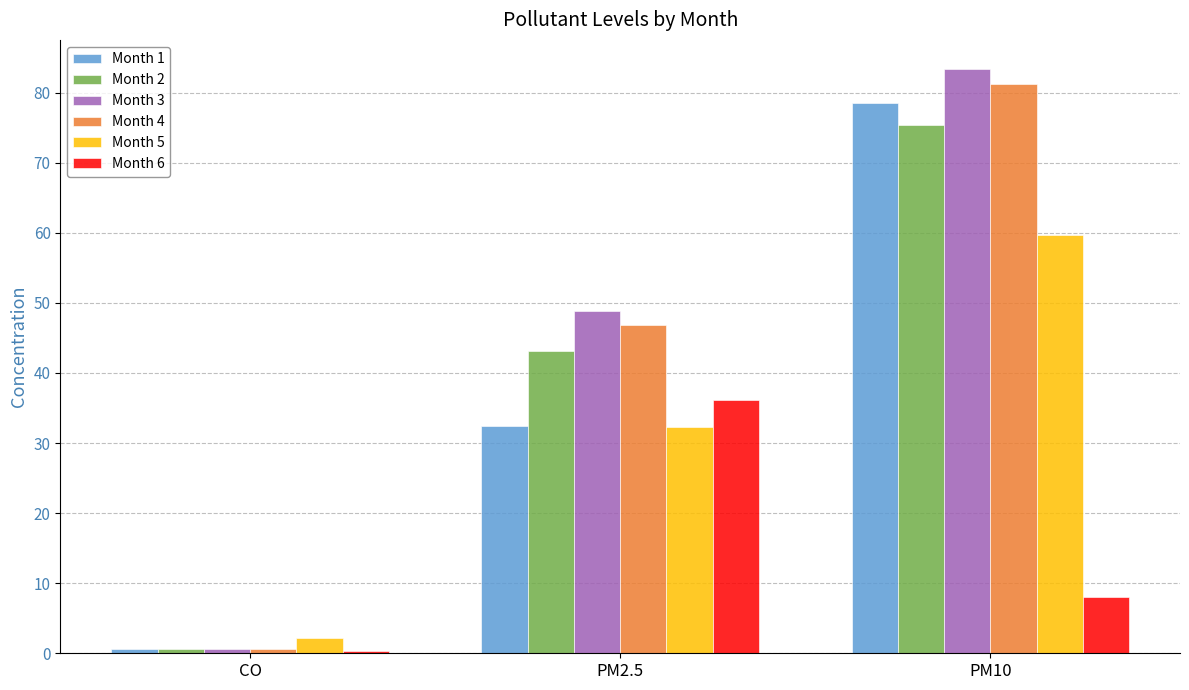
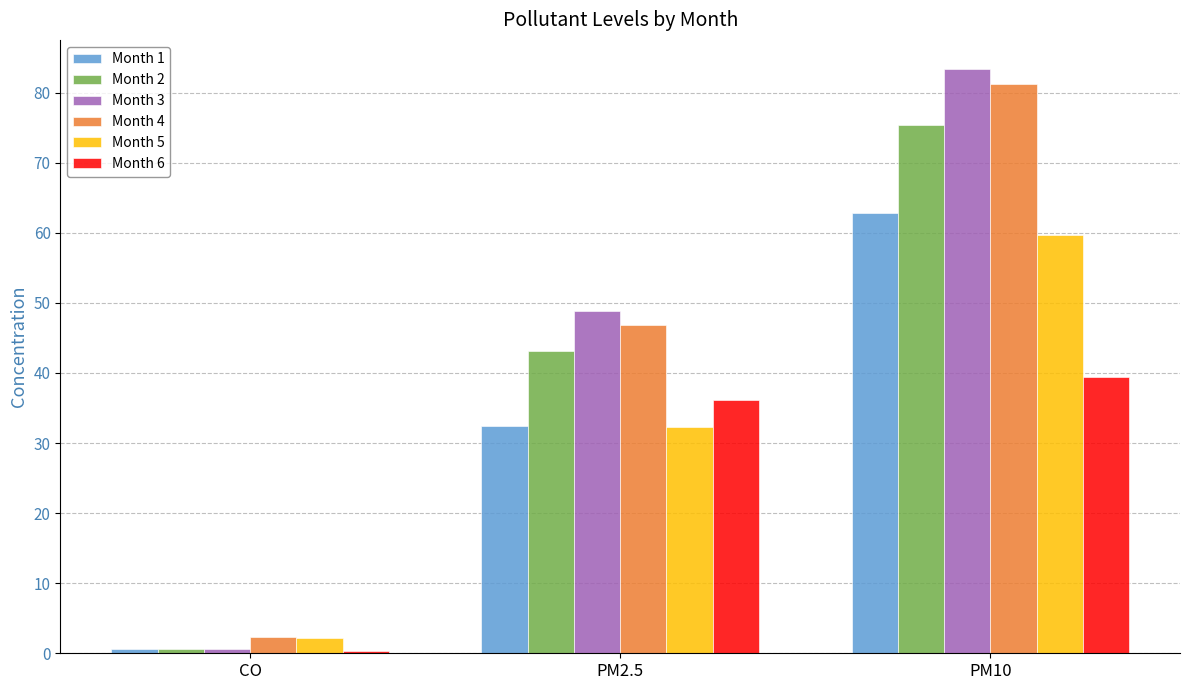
  {
    "Month 1": {
      "CO": 1,
      "PM2.5": 32,
-     "PM10": 79
+     "PM10": 63
    },
    "Month 2": {
      "CO": 1,
      "PM2.5": 43,
      "PM10": 75
    },
    "Month 3": {
      "CO": 1,
      "PM2.5": 49,
      "PM10": 83
    },
    "Month 4": {
-     "CO": 1,
+     "CO": 2,
      "PM2.5": 47,
      "PM10": 81
    },
    "Month 5": {
      "CO": 2,
      "PM2.5": 32,
      "PM10": 60
    },
    "Month 6": {
      "PM2.5": 36,
-     "PM10": 8
+     "PM10": 39
    }
  }
